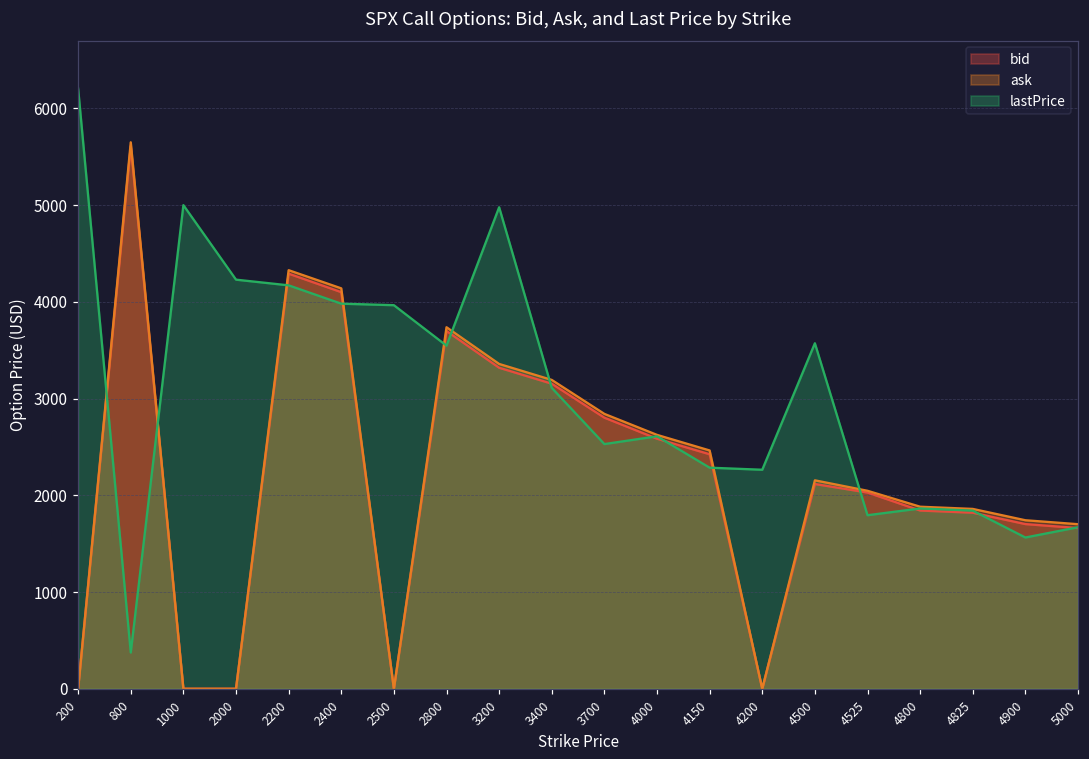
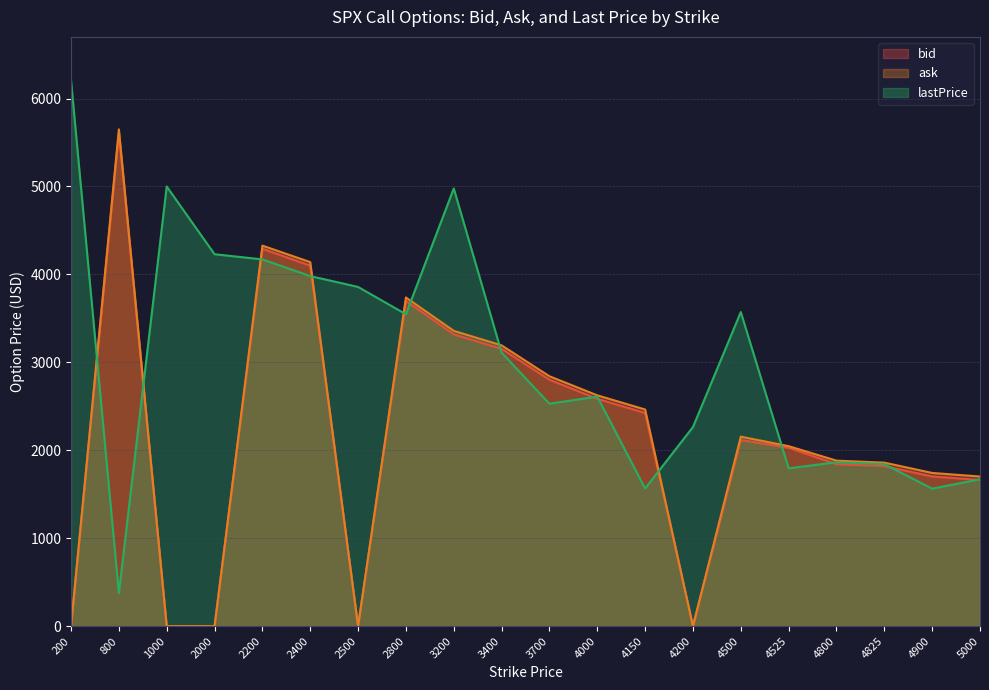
  {
    "lastPrice": {
      "200": 6200,
      "800": 400,
      "1000": 5000,
      "2000": 4200,
      "2200": 4200,
      "2400": 4000,
-     "2500": 4000,
+     "2500": 3900,
      "2800": 3500,
      "3200": 5000,
      "3400": 3100,
      "3700": 2500,
-     "4150": 2300,
+     "4150": 1600,
      "4200": 2300,
      "4500": 3600,
      "4525": 1800,
      "4900": 1600
    }
  }
